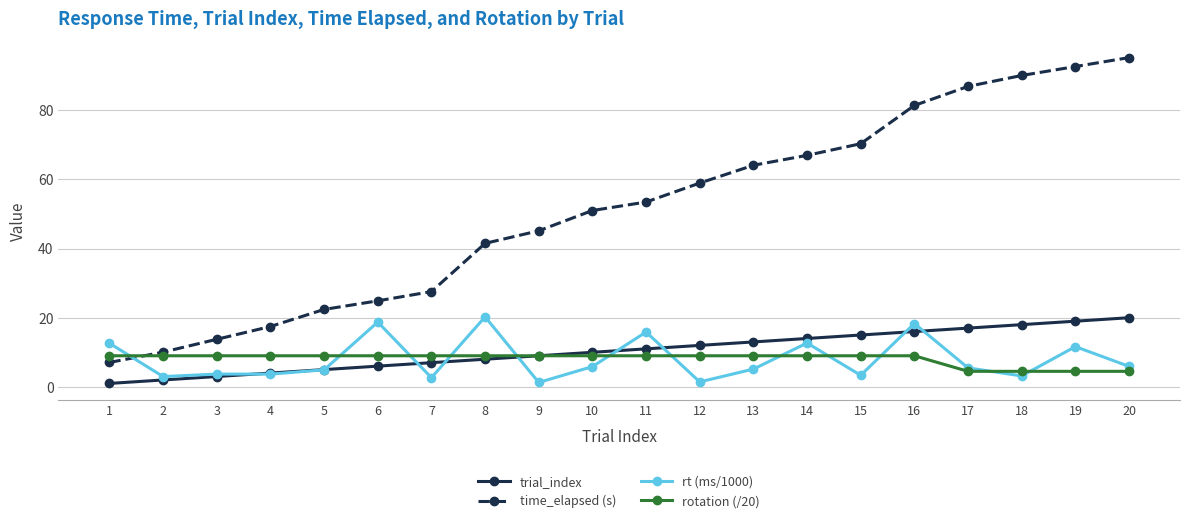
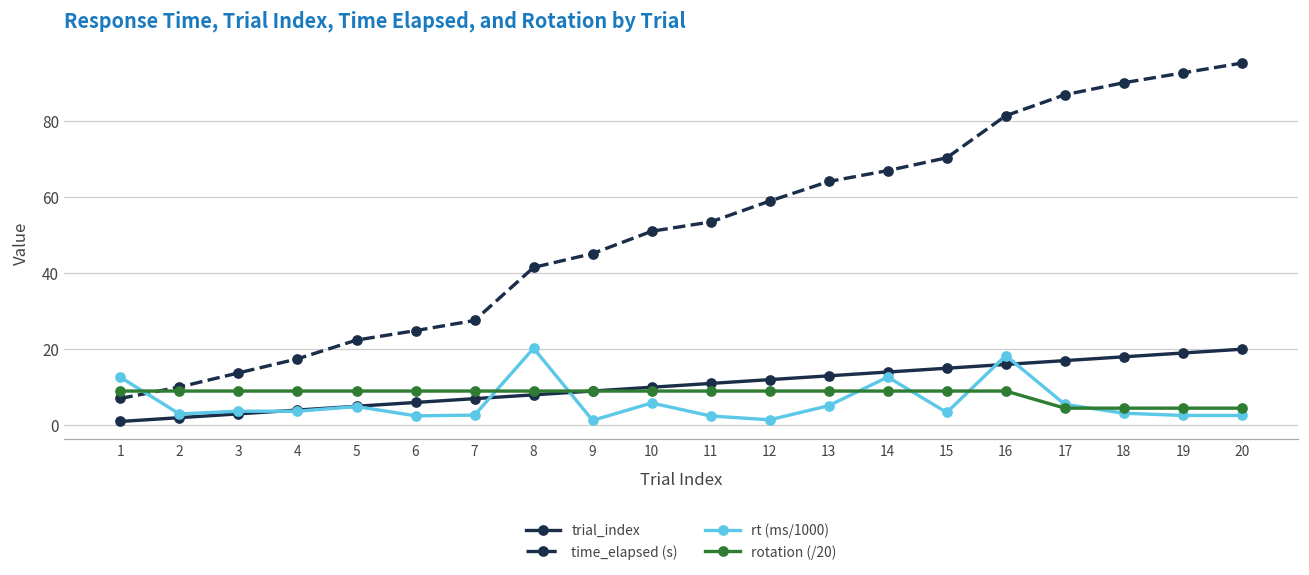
  {
    "rt (ms/1000)": {
      "1": 13,
      "2": 3,
-     "6": 19,
+     "6": 2,
      "7": 3,
      "8": 20,
      "9": 1,
      "10": 6,
-     "11": 16,
+     "11": 2,
      "12": 1,
      "13": 5,
      "14": 13,
      "15": 3,
      "16": 18,
      "17": 5,
      "18": 3,
-     "19": 12,
-     "20": 6
+     "19": 3,
+     "20": 3
    },
    "rotation (/20)": {
      "1": 9,
      "2": 9,
      "3": 9,
      "4": 9,
      "5": 9,
      "6": 9,
      "7": 9,
      "8": 9,
      "10": 9,
      "11": 9,
      "12": 9,
      "13": 9,
      "14": 9,
      "15": 9,
      "16": 9,
      "17": 5,
      "18": 5,
      "19": 5,
      "20": 5
    }
  }
